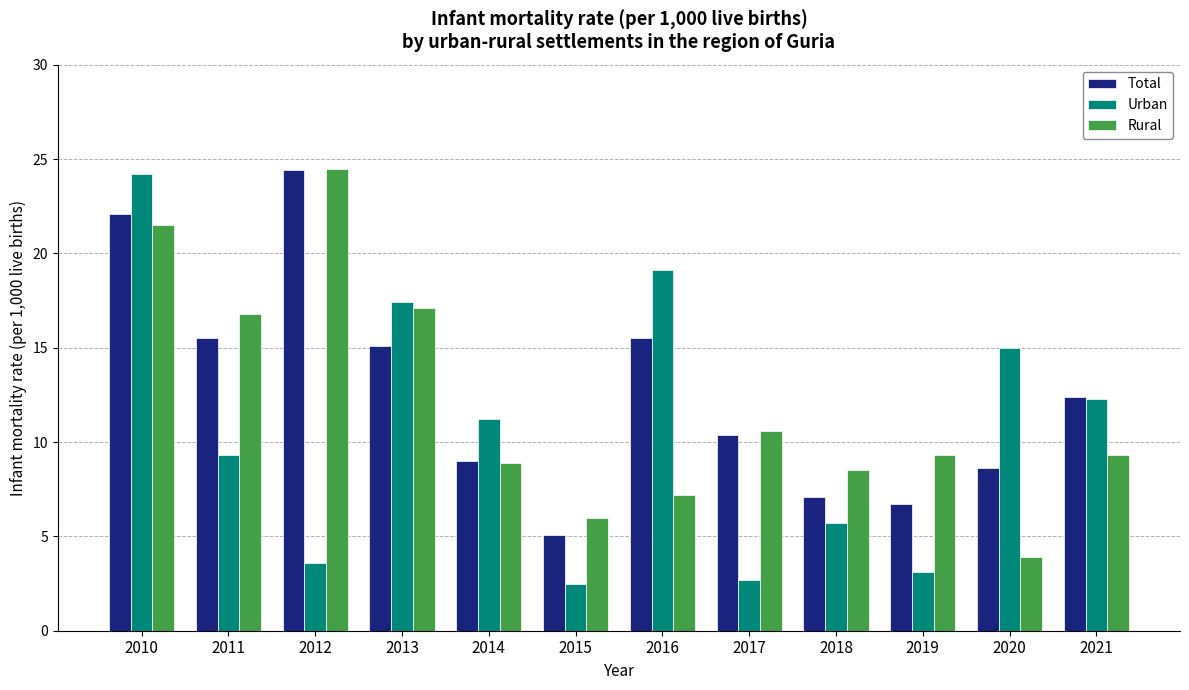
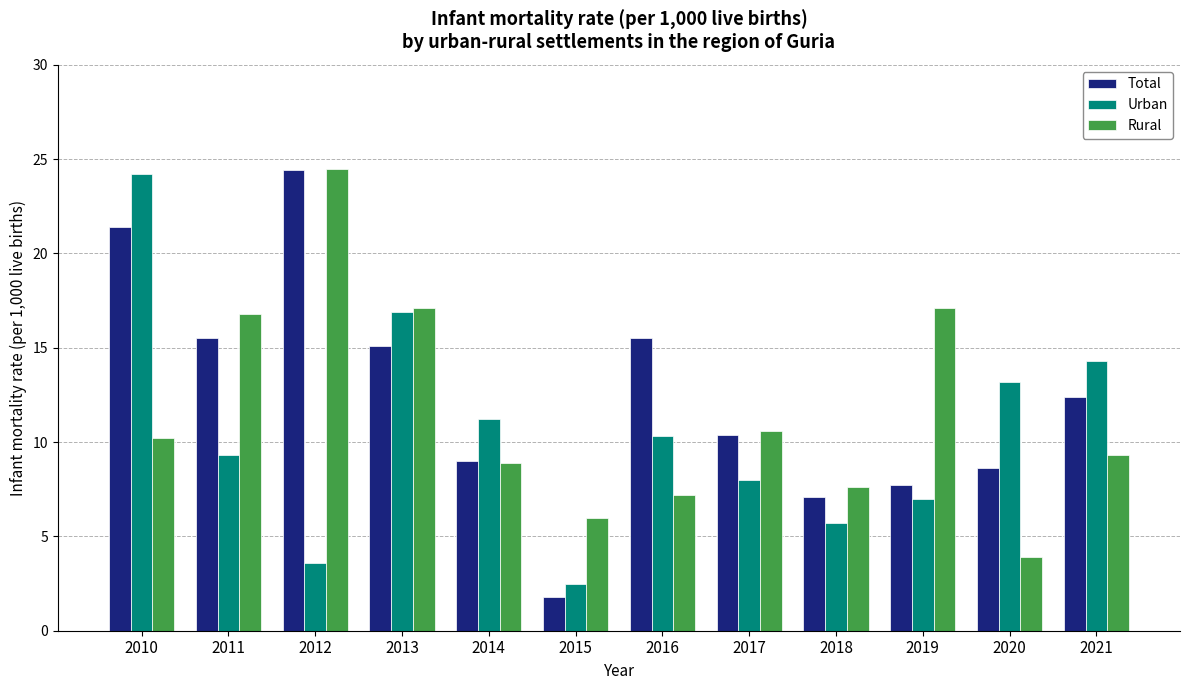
  {
    "Total": {
-     "2010": 22.1,
+     "2010": 21.4,
      "2011": 15.5,
      "2012": 24.4,
      "2013": 15.1,
      "2014": 9.0,
-     "2015": 5.1,
+     "2015": 1.8,
      "2016": 15.5,
      "2017": 10.4,
      "2018": 7.1,
-     "2019": 6.7,
+     "2019": 7.7,
      "2020": 8.6,
      "2021": 12.4
    },
    "Urban": {
      "2010": 24.2,
      "2011": 9.3,
      "2012": 3.6,
-     "2013": 17.4,
+     "2013": 16.9,
      "2014": 11.2,
      "2015": 2.5,
-     "2016": 19.1,
-     "2017": 2.7,
+     "2016": 10.3,
+     "2017": 8.0,
      "2018": 5.7,
-     "2019": 3.1,
-     "2020": 15.0,
-     "2021": 12.3
+     "2019": 7.0,
+     "2020": 13.2,
+     "2021": 14.3
    },
    "Rural": {
-     "2010": 21.5,
+     "2010": 10.2,
      "2011": 16.8,
      "2012": 24.5,
      "2013": 17.1,
      "2014": 8.9,
      "2015": 6.0,
      "2016": 7.2,
      "2017": 10.6,
-     "2018": 8.5,
-     "2019": 9.3,
+     "2018": 7.6,
+     "2019": 17.1,
      "2020": 3.9,
      "2021": 9.3
    }
  }
